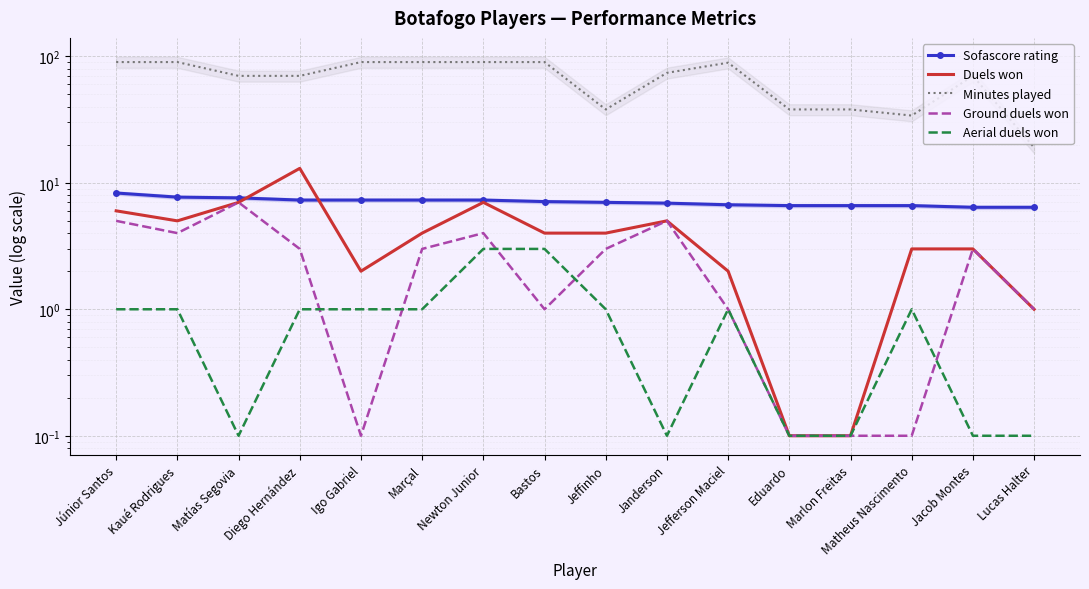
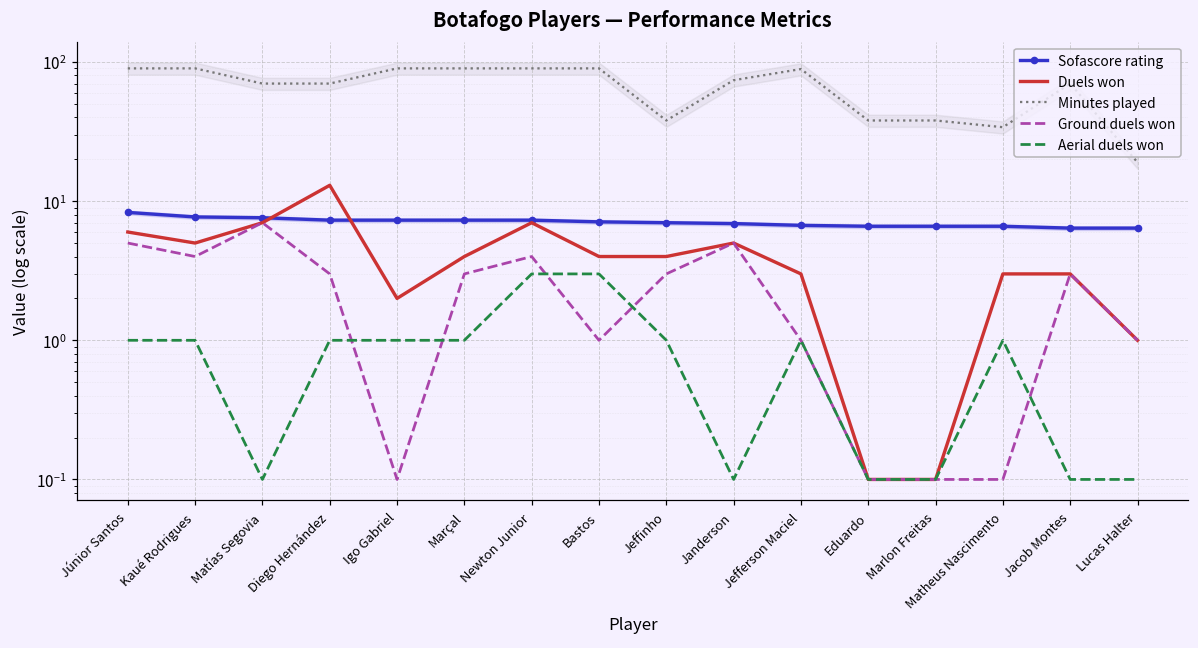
  {
    "Duels won": {
      "Júnior Santos": 6,
      "Kaué Rodrigues": 5,
      "Diego Hernández": 13,
      "Igo Gabriel": 2,
      "Marçal": 4,
      "Bastos": 4,
      "Jeffinho": 4,
-     "Jefferson Maciel": 2,
+     "Jefferson Maciel": 3,
      "Matheus Nascimento": 3
    },
    "Ground duels won": {
      "Júnior Santos": 5,
      "Kaué Rodrigues": 4,
      "Diego Hernández": 3,
      "Igo Gabriel": 0.10,
      "Marçal": 3,
      "Newton Junior": 4,
      "Bastos": 1,
      "Jeffinho": 3,
      "Matheus Nascimento": 0.10
    },
    "Aerial duels won": {
      "Júnior Santos": 1,
      "Kaué Rodrigues": 1,
      "Matías Segovia": 0.10,
      "Diego Hernández": 1,
      "Igo Gabriel": 1,
      "Marçal": 1,
      "Newton Junior": 3,
      "Bastos": 3,
      "Jeffinho": 1,
      "Janderson": 0.10,
      "Matheus Nascimento": 1,
      "Jacob Montes": 0.10,
      "Lucas Halter": 0.10
    }
  }
